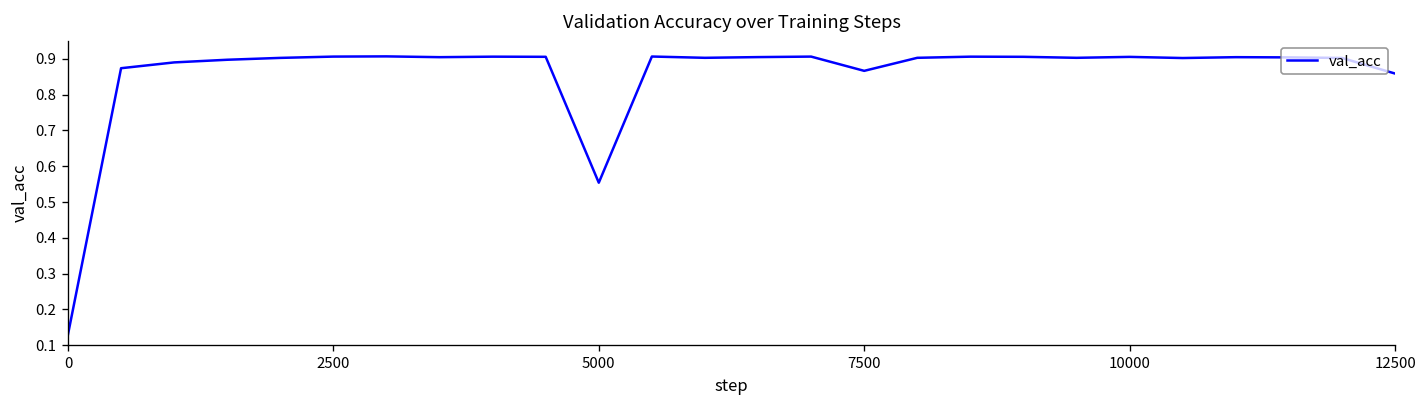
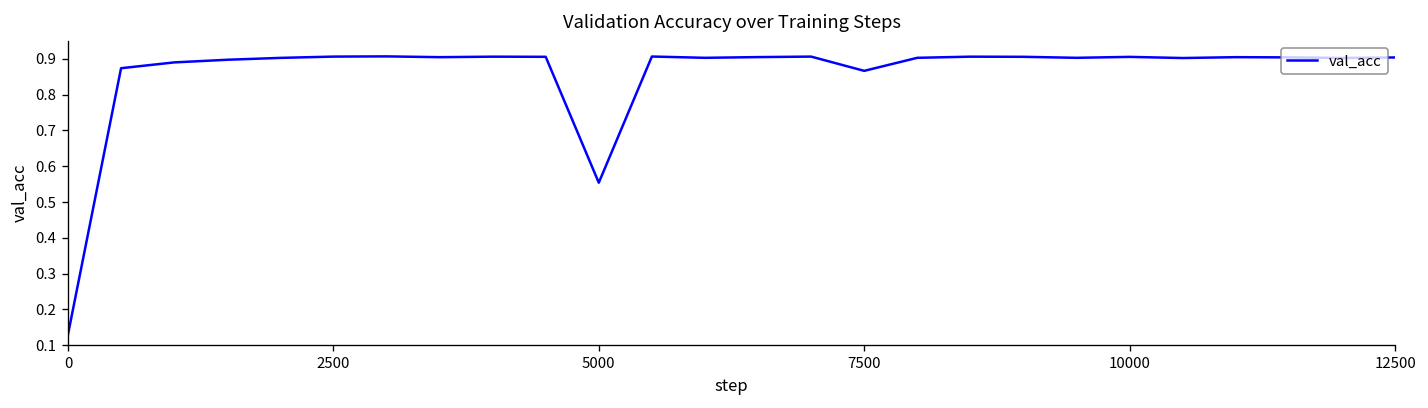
  {
    "0": 0.13,
    "2500": 0.91,
    "5000": 0.55,
    "7500": 0.87,
    "10000": 0.91,
-   "12500": 0.86
+   "12500": 0.90
  }
